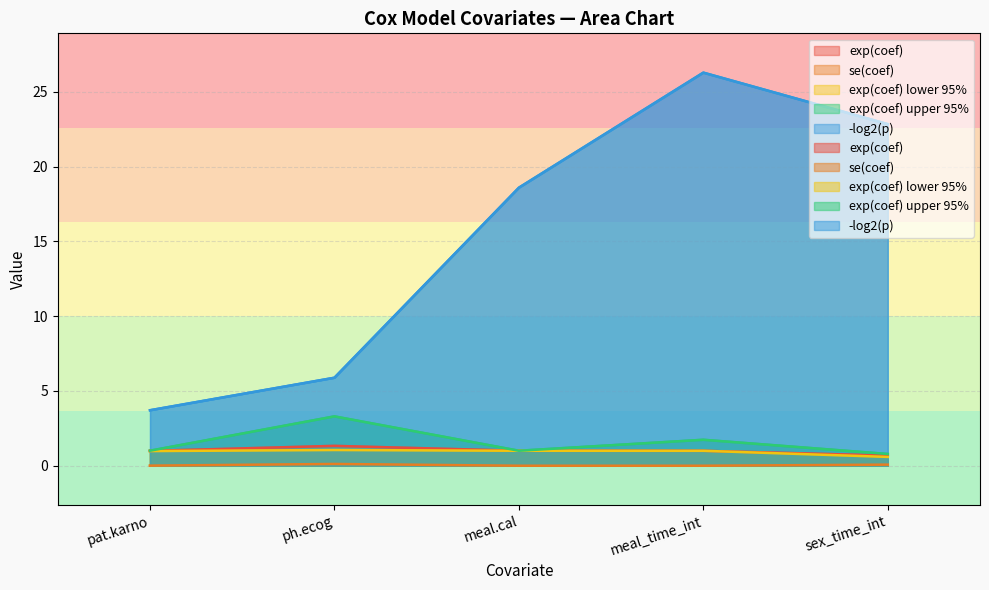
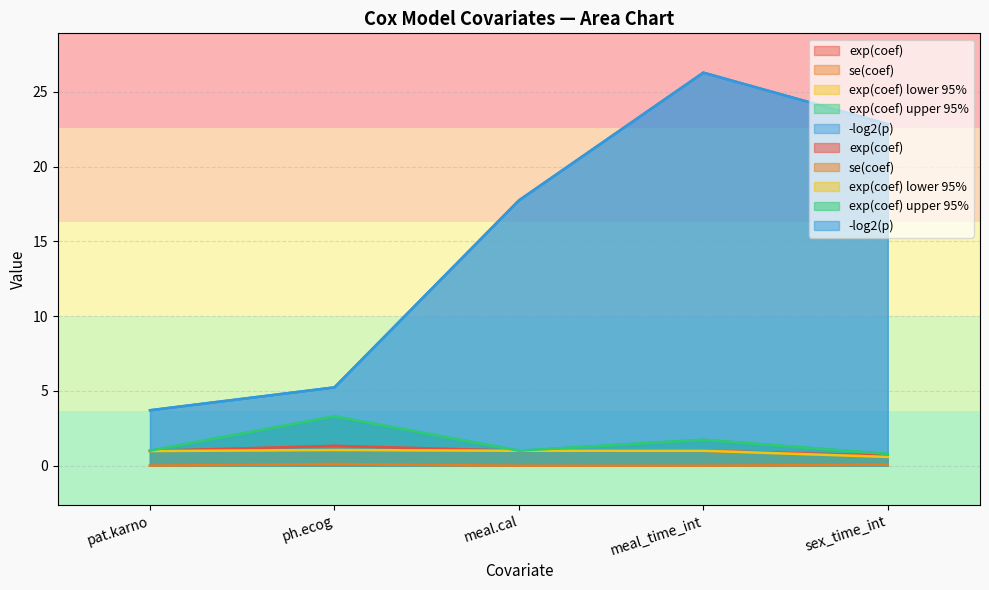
  {
    "exp(coef) upper 95%": {
      "ph.ecog": 3.3,
      "meal_time_int": 1.7
    },
    "-log2(p)": {
      "pat.karno": 3.7,
-     "ph.ecog": 5.9,
-     "meal.cal": 18.6,
+     "ph.ecog": 5.2,
+     "meal.cal": 17.7,
      "meal_time_int": 26.3
    }
  }
